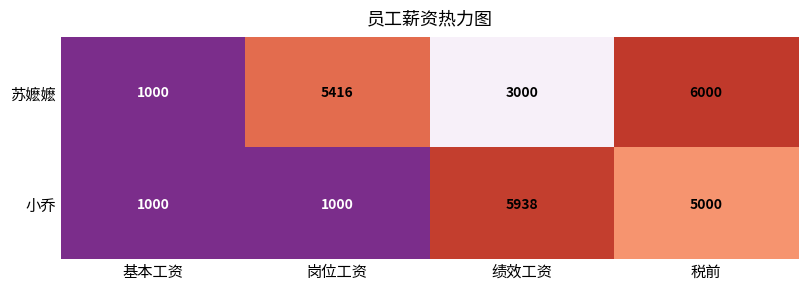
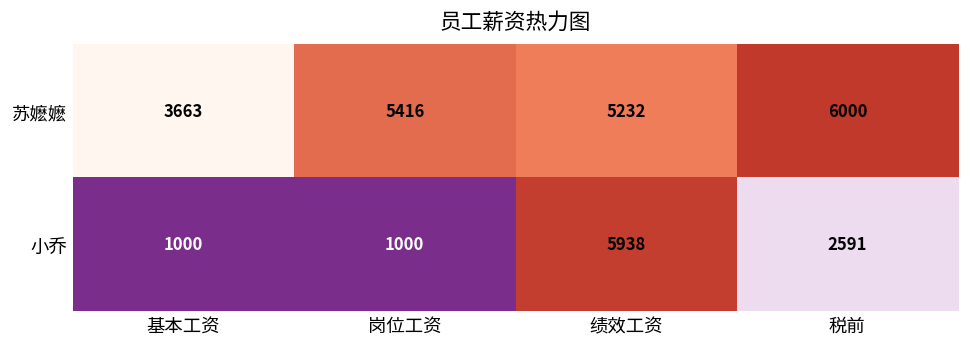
  {
    "苏嬷嬷": {
-     "基本工资": 1000,
+     "基本工资": 3663,
      "岗位工资": 5416,
-     "绩效工资": 3000,
+     "绩效工资": 5232,
      "税前": 6000
    },
    "小乔": {
      "基本工资": 1000,
      "岗位工资": 1000,
      "绩效工资": 5938,
-     "税前": 5000
+     "税前": 2591
    }
  }
